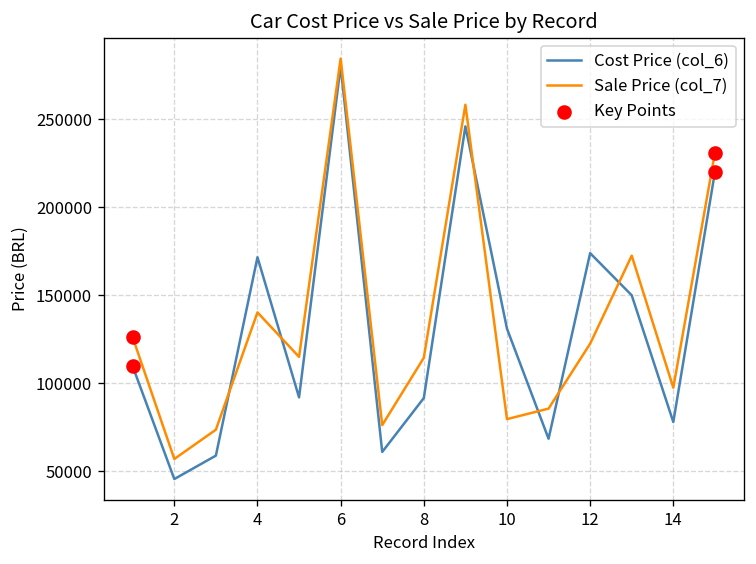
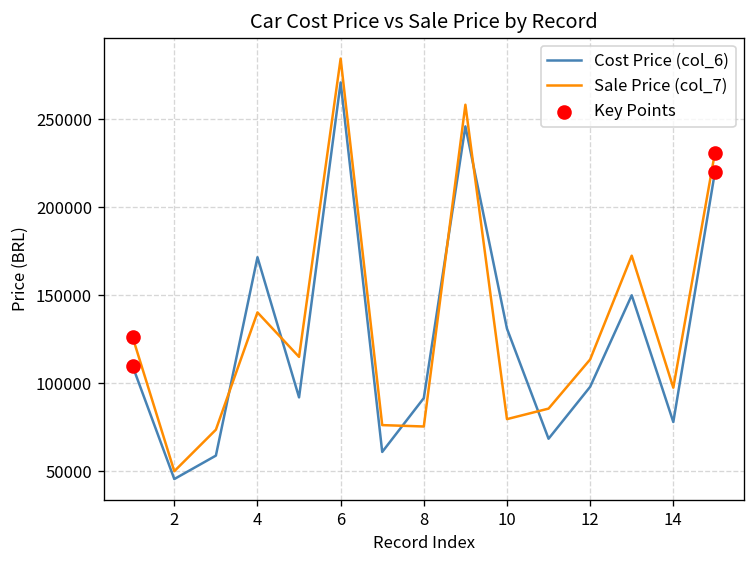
  {
    "Cost Price (col_6)": {
      "2": 46000,
      "4": 172000,
-     "6": 280000,
+     "6": 271000,
      "8": 92000,
      "10": 131000,
-     "12": 174000,
+     "12": 98000,
      "14": 78000
    },
    "Sale Price (col_7)": {
-     "2": 57000,
+     "2": 50000,
      "4": 140000,
      "6": 284000,
-     "8": 114000,
+     "8": 75000,
      "10": 80000,
-     "12": 122000,
+     "12": 114000,
      "14": 97000
    }
  }
